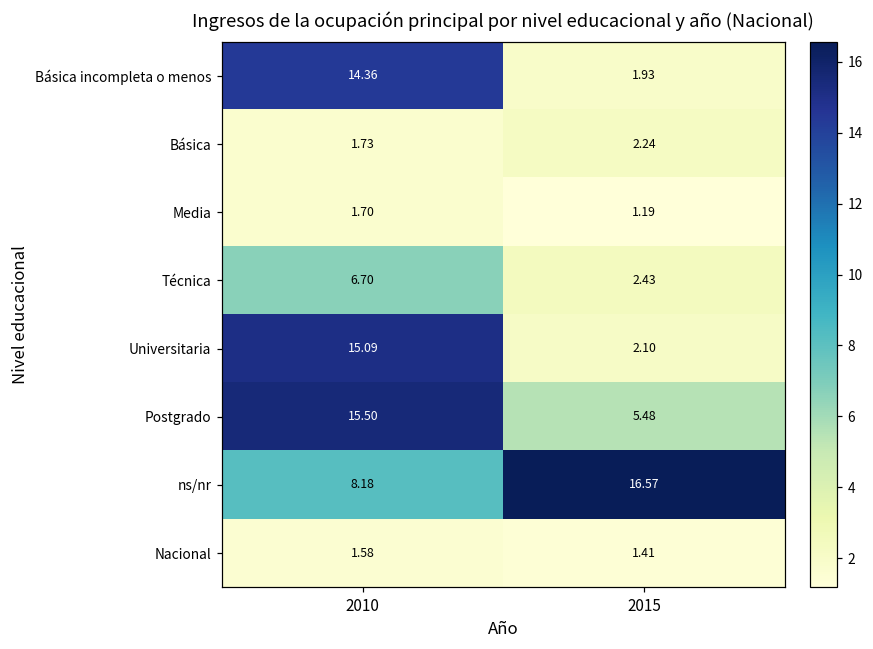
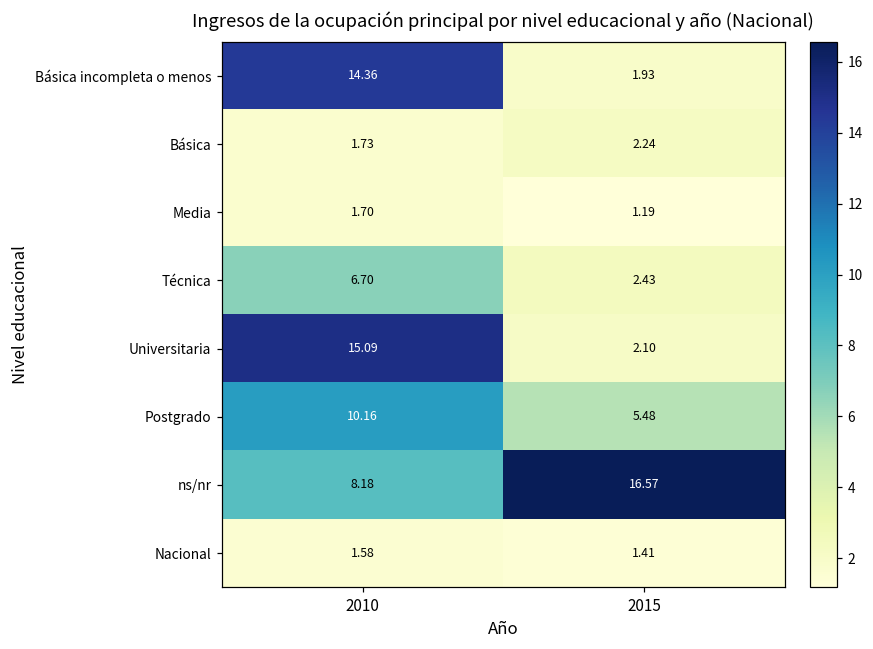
  {
    "Básica incompleta o menos": {
      "2010": 14.36,
      "2015": 1.93
    },
    "Básica": {
      "2010": 1.73,
      "2015": 2.24
    },
    "Media": {
      "2010": 1.70,
      "2015": 1.19
    },
    "Técnica": {
      "2010": 6.70,
      "2015": 2.43
    },
    "Universitaria": {
      "2010": 15.09,
      "2015": 2.10
    },
    "Postgrado": {
-     "2010": 15.50,
+     "2010": 10.16,
      "2015": 5.48
    },
    "ns/nr": {
      "2010": 8.18,
      "2015": 16.57
    },
    "Nacional": {
      "2010": 1.58,
      "2015": 1.41
    }
  }
